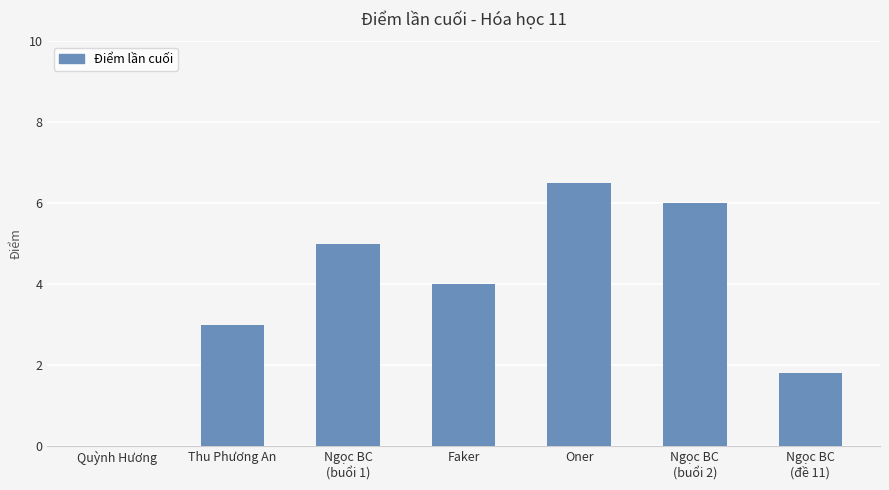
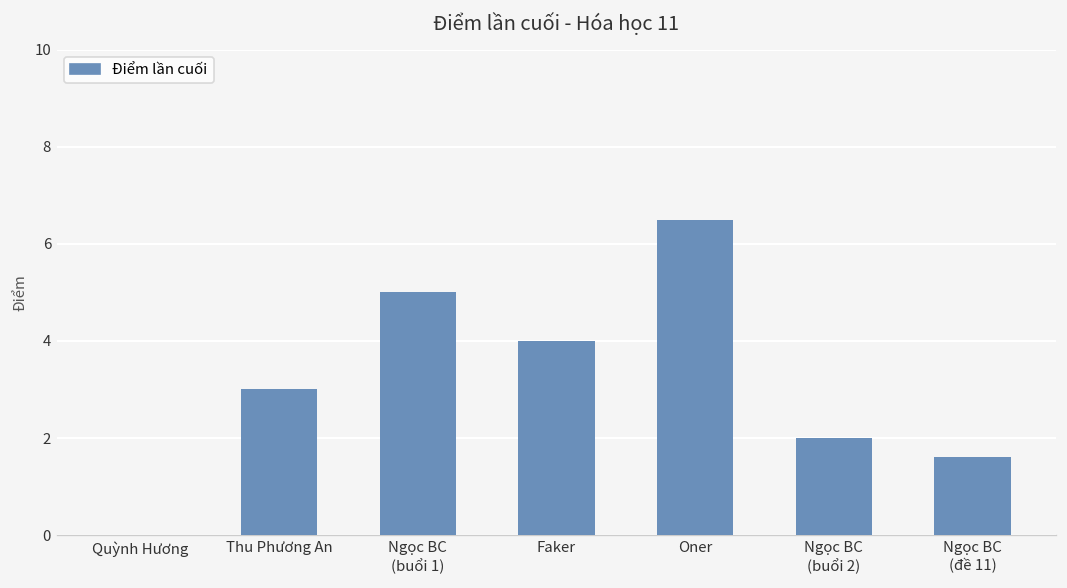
  {
    "Quỳnh Hương": 0.0,
    "Thu Phương An": 3.0,
    "Ngọc BC (buổi 1)": 5.0,
    "Faker": 4.0,
    "Oner": 6.5,
-   "Ngọc BC (buổi 2)": 6,
-   "Ngọc BC (đề 11)": 1.8
+   "Ngọc BC (buổi 2)": 2,
+   "Ngọc BC (đề 11)": 1.6
  }
